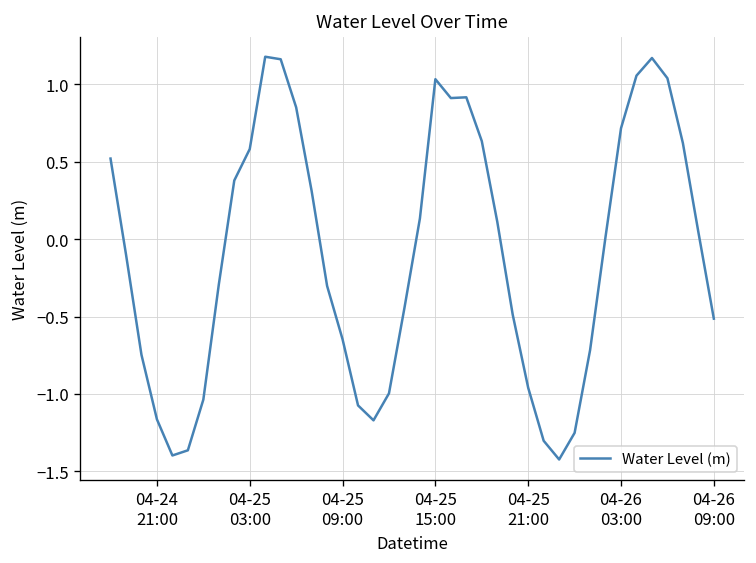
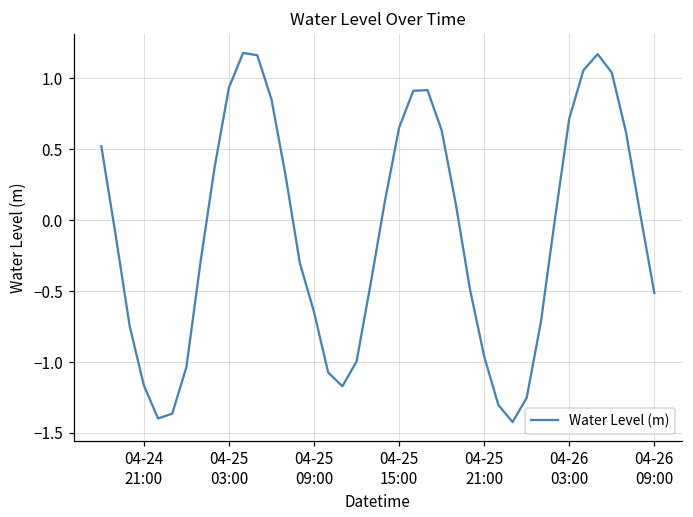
  {
    "04-24 21:00": -1.16,
-   "04-25 03:00": 0.58,
+   "04-25 03:00": 0.93,
    "04-25 09:00": -0.65,
-   "04-25 15:00": 1.03,
+   "04-25 15:00": 0.65,
    "04-25 21:00": -0.96,
    "04-26 03:00": 0.72,
    "04-26 09:00": -0.51
  }
